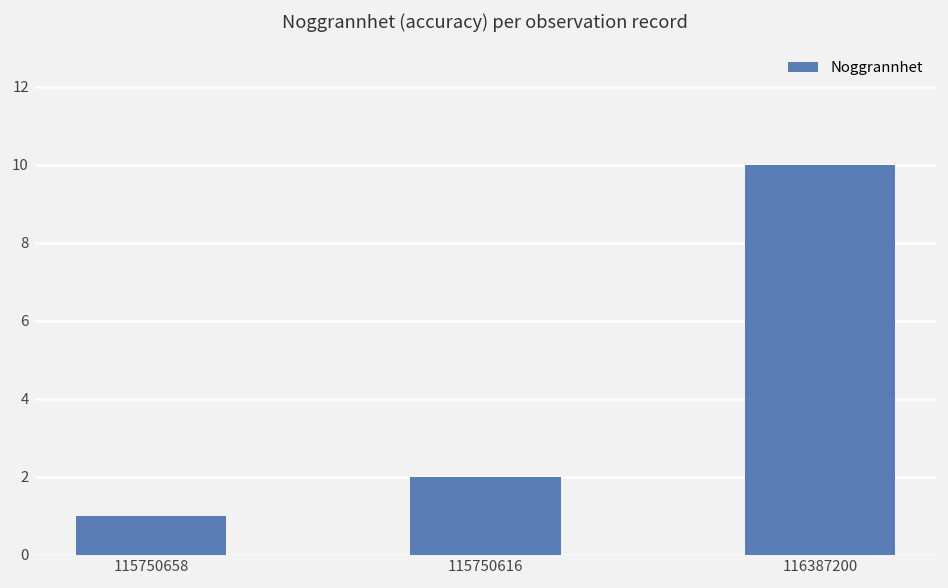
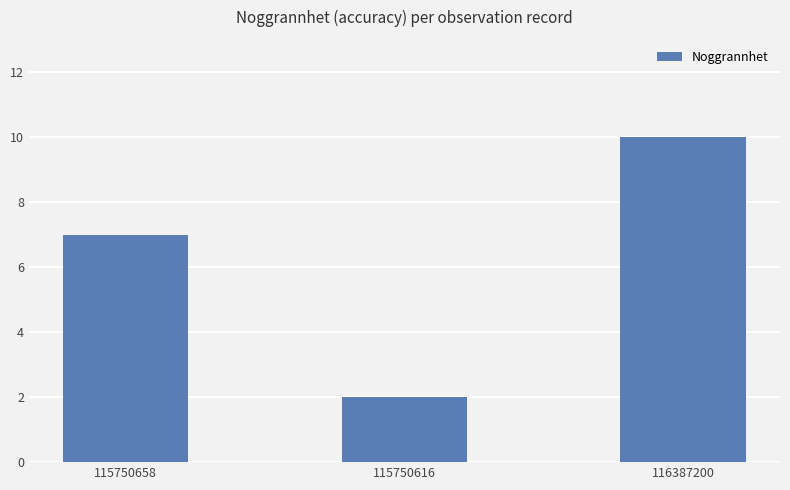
  {
-   "115750658": 1,
+   "115750658": 7,
    "115750616": 2,
    "116387200": 10
  }
